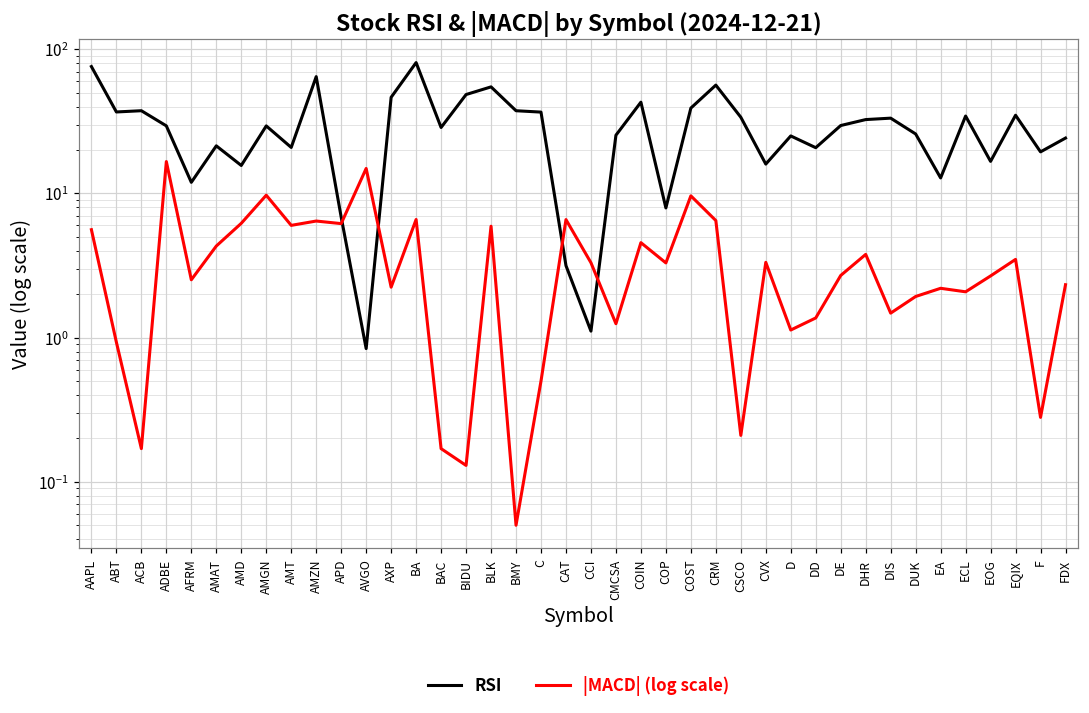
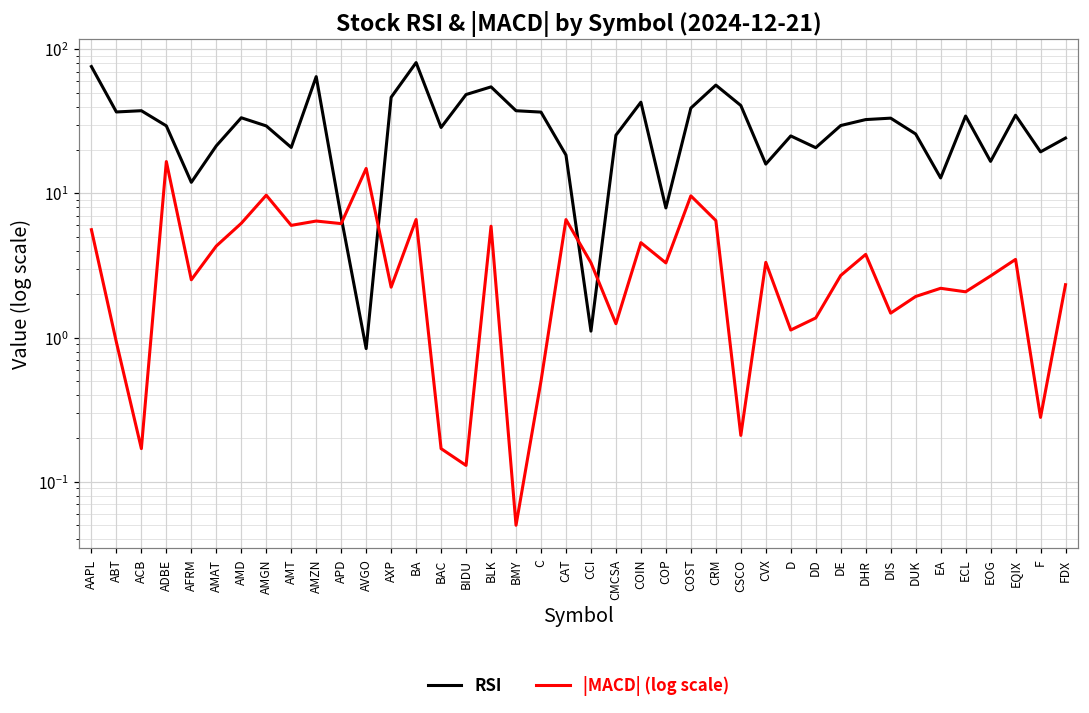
  {
    "RSI": {
      "AAPL": 80,
      "ABT": 37,
      "ACB": 38,
      "ADBE": 29,
      "AFRM": 12,
      "AMAT": 21,
-     "AMD": 16,
+     "AMD": 34,
      "AMGN": 29,
      "AMT": 21,
      "AMZN": 60,
      "APD": 7,
      "AVGO": 0.8,
      "AXP": 46,
      "BA": 80,
      "BAC": 29,
      "BIDU": 49,
      "BLK": 55,
      "BMY": 37,
      "C": 37,
-     "CAT": 3.2,
+     "CAT": 18,
      "CCI": 1.1,
      "CMCSA": 25,
      "COIN": 43,
      "COP": 8,
      "COST": 39,
      "CRM": 56,
-     "CSCO": 34,
+     "CSCO": 41,
      "CVX": 16,
      "D": 25,
      "DD": 21,
      "DE": 30,
      "DHR": 33,
      "DIS": 33,
      "DUK": 26,
      "EA": 13,
      "ECL": 34,
      "EOG": 17,
      "EQIX": 35,
      "F": 19,
      "FDX": 24
    },
    "|MACD| (log scale)": {
      "AAPL": 5.6,
      "ABT": 0.9,
      "ACB": 0.17,
      "ADBE": 17,
      "AFRM": 2.5,
      "AMAT": 4.3,
      "AMD": 6,
      "AMGN": 10,
      "AMT": 6,
      "AMZN": 6,
      "APD": 6,
      "AVGO": 15,
      "AXP": 2.2,
      "BA": 7,
      "BAC": 0.17,
      "BIDU": 0.13,
      "BLK": 6,
      "BMY": 0.050,
      "C": 0.5,
      "CAT": 7,
      "CCI": 3.3,
      "CMCSA": 1.3,
      "COIN": 4.6,
      "COP": 3.3,
      "COST": 10,
      "CRM": 6,
      "CSCO": 0.21,
      "CVX": 3.3,
      "D": 1.1,
      "DD": 1.4,
      "DE": 2.7,
      "DHR": 3.8,
      "DIS": 1.5,
      "DUK": 1.9,
      "EA": 2.2,
      "ECL": 2.1,
      "EOG": 2.7,
      "EQIX": 3.5,
      "F": 0.28,
      "FDX": 2.3
    }
  }
